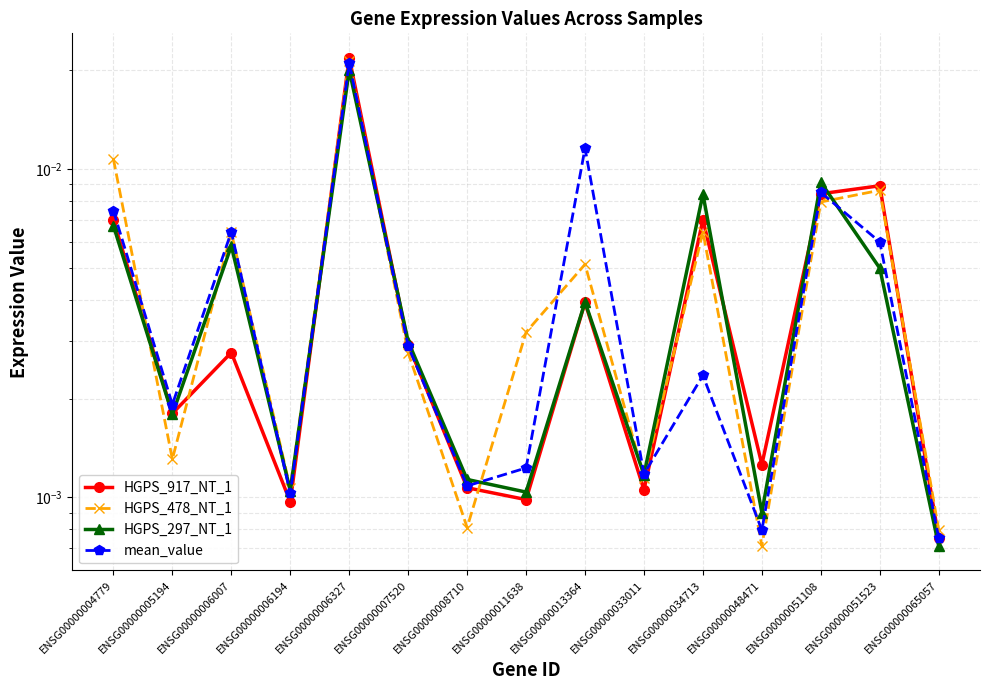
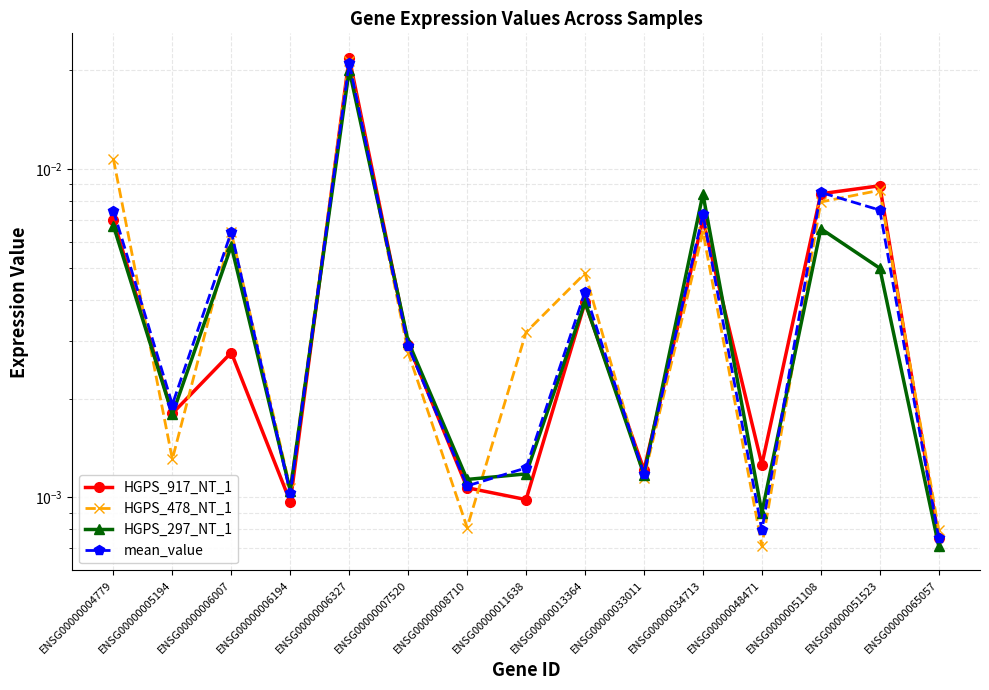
  {
    "HGPS_917_NT_1": {
      "ENSG00000004779": 0.0070,
      "ENSG00000006007": 0.0028,
      "ENSG00000006194": 0.00097,
      "ENSG00000006327": 0.022,
      "ENSG00000011638": 0.00099,
-     "ENSG00000033011": 0.00105,
+     "ENSG00000033011": 0.00121,
      "ENSG00000034713": 0.0070,
      "ENSG00000048471": 0.00126,
      "ENSG00000051523": 0.0089
    },
    "HGPS_478_NT_1": {
      "ENSG00000004779": 0.0107,
      "ENSG00000005194": 0.0013,
      "ENSG00000007520": 0.0028,
      "ENSG00000008710": 0.0008,
      "ENSG00000011638": 0.0032,
-     "ENSG00000013364": 0.0051,
+     "ENSG00000013364": 0.0048,
      "ENSG00000033011": 0.00115,
      "ENSG00000034713": 0.0064,
      "ENSG00000048471": 0.00071,
      "ENSG00000051108": 0.0079,
      "ENSG00000051523": 0.0086,
      "ENSG00000065057": 0.0008
    },
    "HGPS_297_NT_1": {
      "ENSG00000004779": 0.0067,
      "ENSG00000006007": 0.0058,
      "ENSG00000006327": 0.020,
      "ENSG00000007520": 0.0030,
      "ENSG00000008710": 0.00113,
-     "ENSG00000011638": 0.00104,
+     "ENSG00000011638": 0.00118,
      "ENSG00000034713": 0.0084,
      "ENSG00000048471": 0.00090,
-     "ENSG00000051108": 0.0091,
+     "ENSG00000051108": 0.0066,
      "ENSG00000051523": 0.0050,
      "ENSG00000065057": 0.00071
    },
    "mean_value": {
      "ENSG00000004779": 0.0075,
      "ENSG00000005194": 0.0019,
      "ENSG00000006194": 0.00103,
      "ENSG00000011638": 0.00123,
-     "ENSG00000013364": 0.0116,
-     "ENSG00000034713": 0.0024,
+     "ENSG00000013364": 0.0042,
+     "ENSG00000034713": 0.0073,
      "ENSG00000048471": 0.0008,
-     "ENSG00000051523": 0.0060
+     "ENSG00000051523": 0.0075
    }
  }
